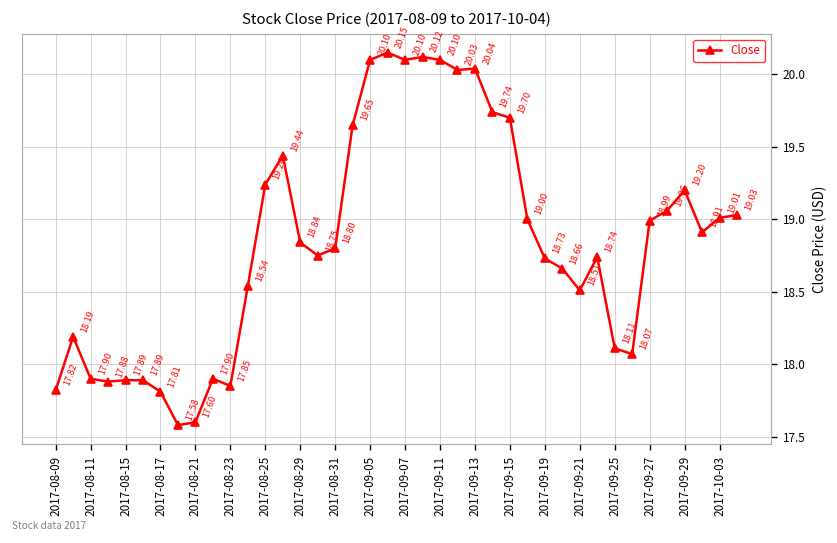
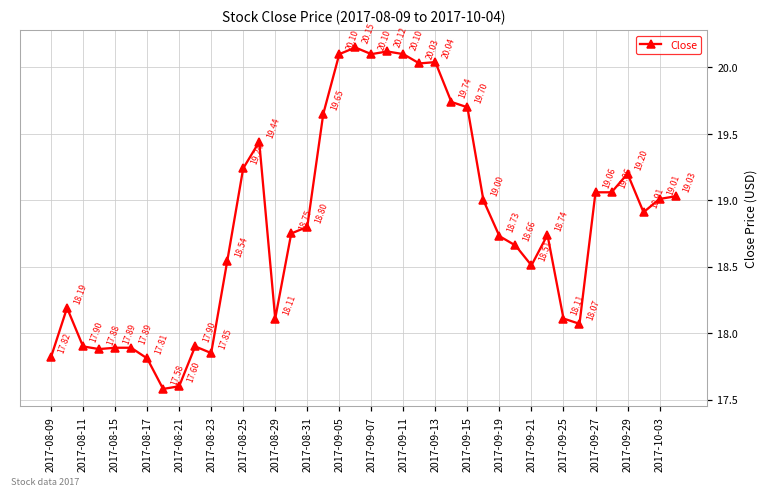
  {
    "2017-08-09": 17.82,
    "2017-08-11": 17.90,
    "2017-08-17": 17.81,
    "2017-08-21": 17.60,
    "2017-08-23": 17.85,
-   "2017-08-29": 18.84,
+   "2017-08-29": 18.11,
    "2017-08-31": 18.80,
    "2017-09-11": 20.10,
    "2017-09-13": 20.04,
    "2017-09-15": 19.70,
    "2017-09-19": 18.73,
    "2017-09-21": 18.51,
    "2017-09-25": 18.11,
-   "2017-09-27": 18.99,
+   "2017-09-27": 19.06,
    "2017-09-29": 19.20
  }
